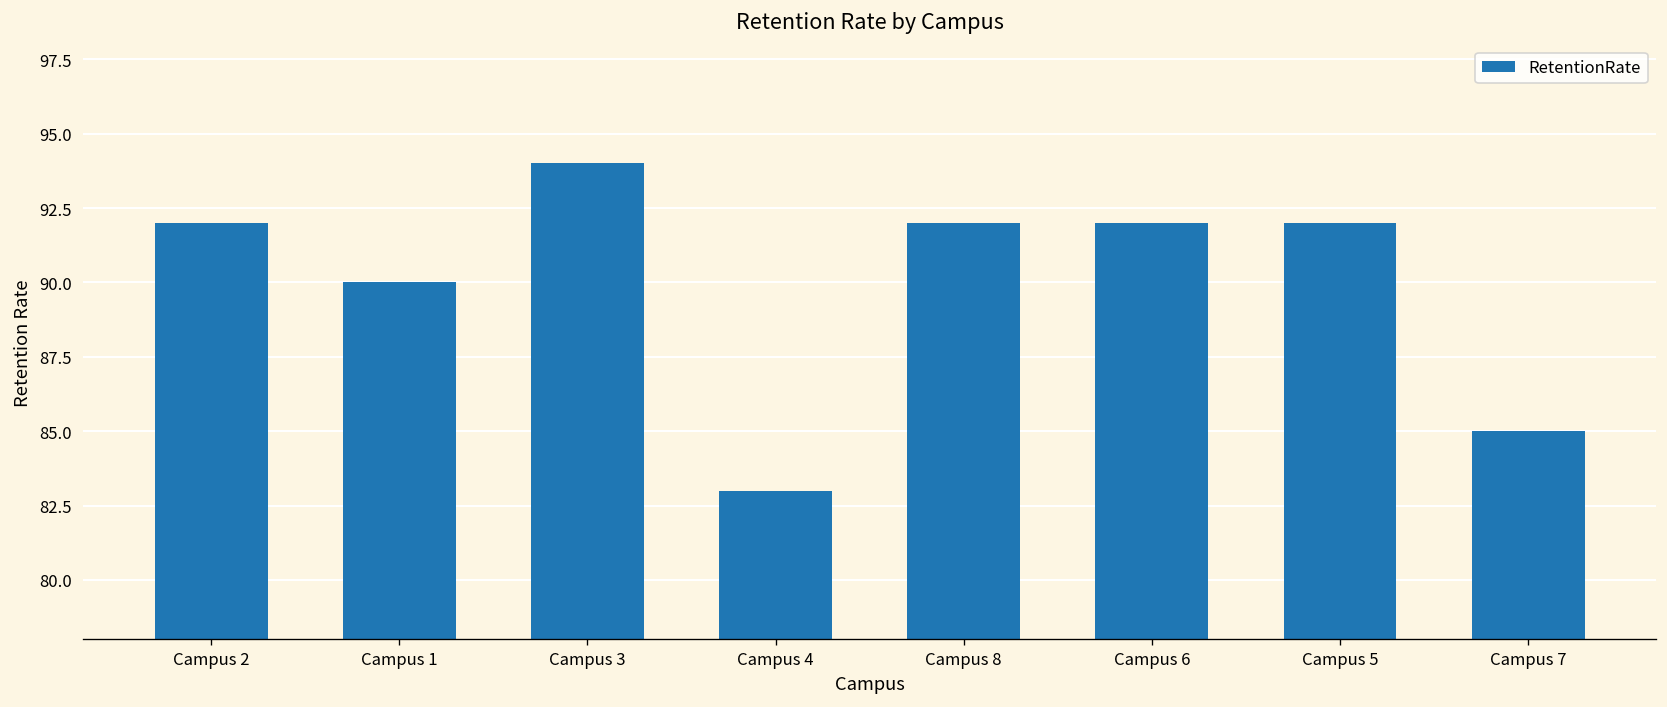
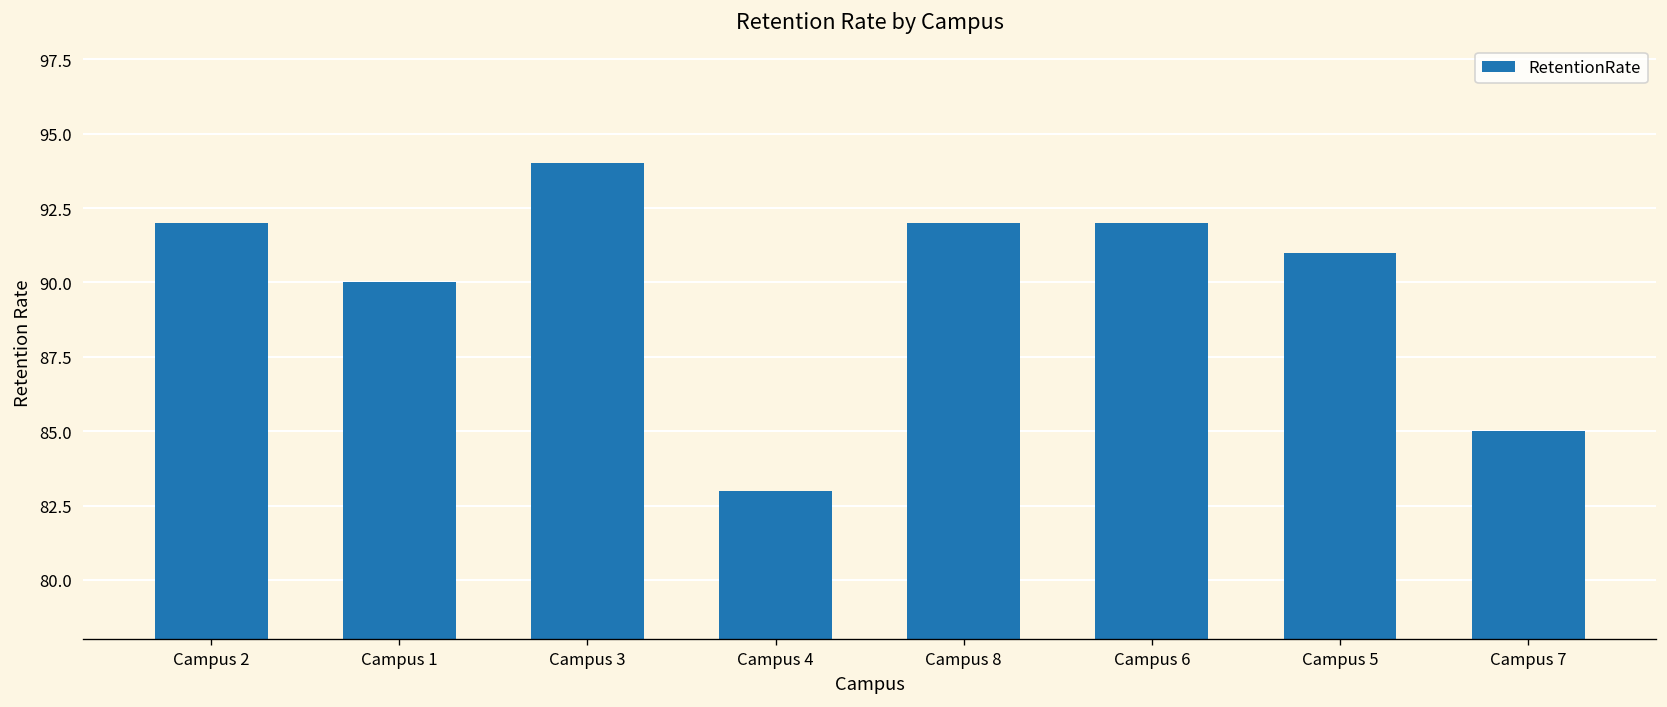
  {
    "Campus 2": 92,
    "Campus 1": 90,
    "Campus 3": 94,
    "Campus 4": 83,
    "Campus 8": 92,
    "Campus 6": 92,
-   "Campus 5": 92,
+   "Campus 5": 91,
    "Campus 7": 85
  }
